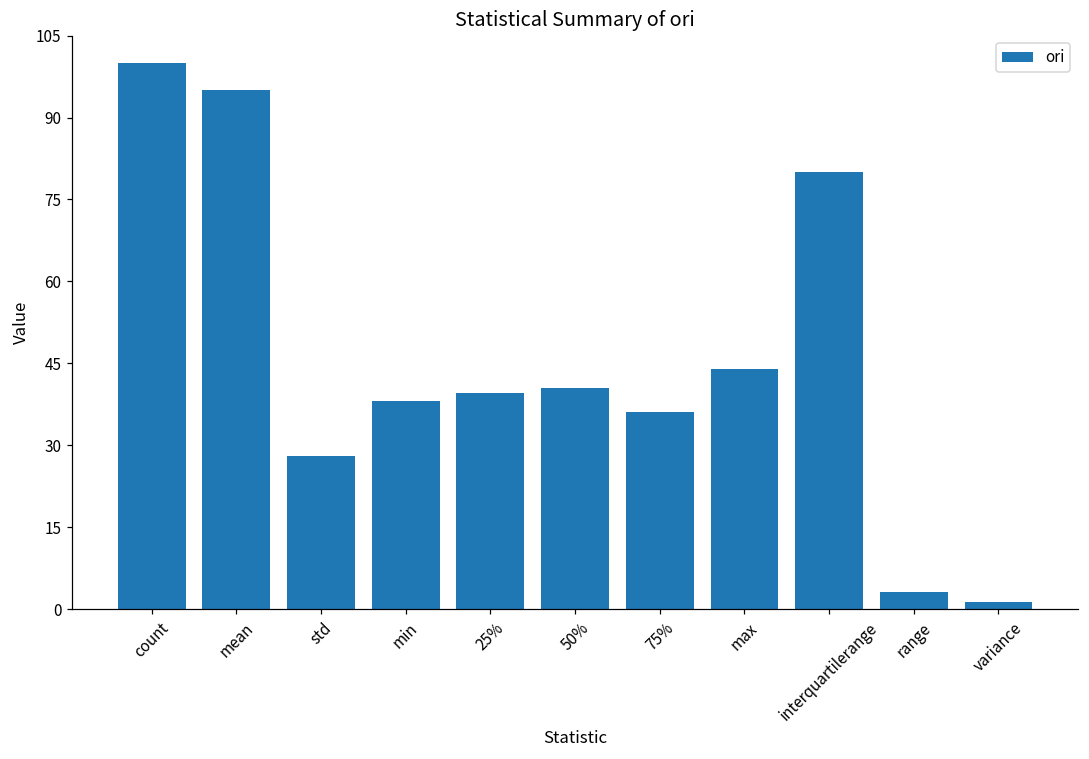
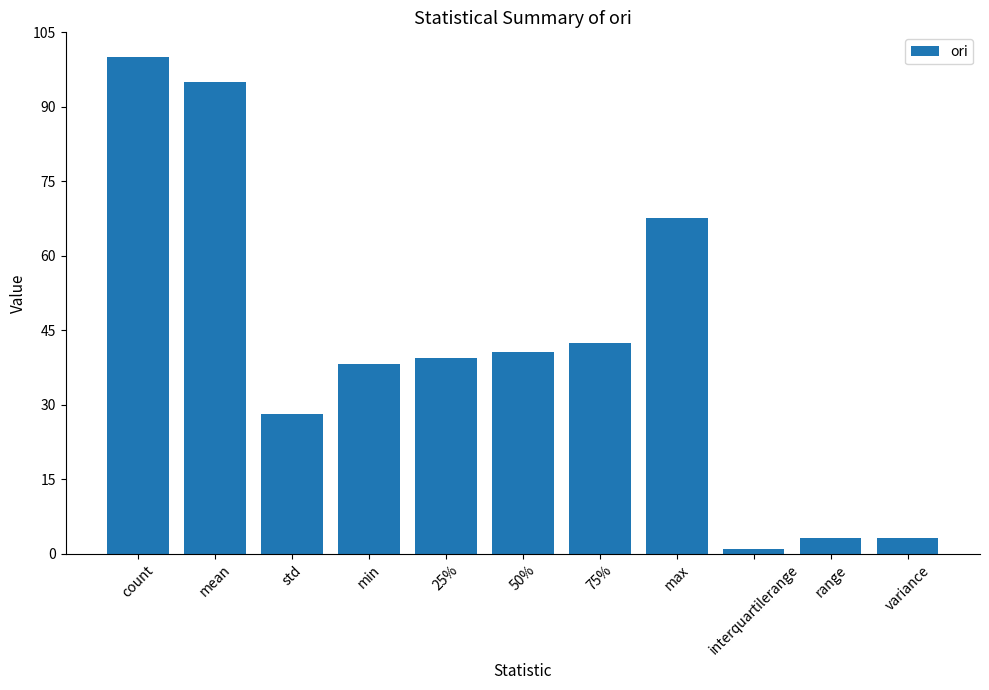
  {
    "count": 100,
    "mean": 95,
    "std": 28,
    "min": 38,
    "25%": 39,
    "50%": 41,
-   "75%": 36,
-   "max": 44,
-   "interquartilerange": 80,
+   "75%": 42,
+   "max": 68,
+   "interquartilerange": 1,
    "range": 3,
-   "variance": 1
+   "variance": 3
  }
